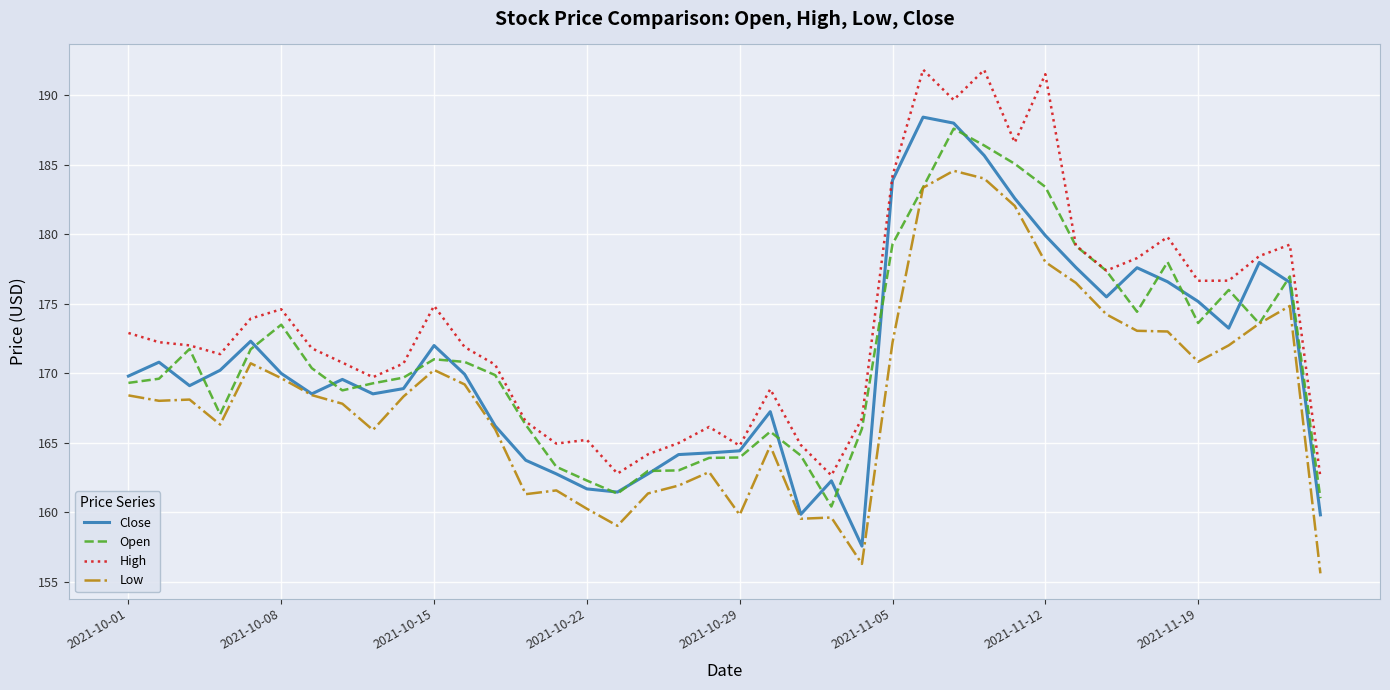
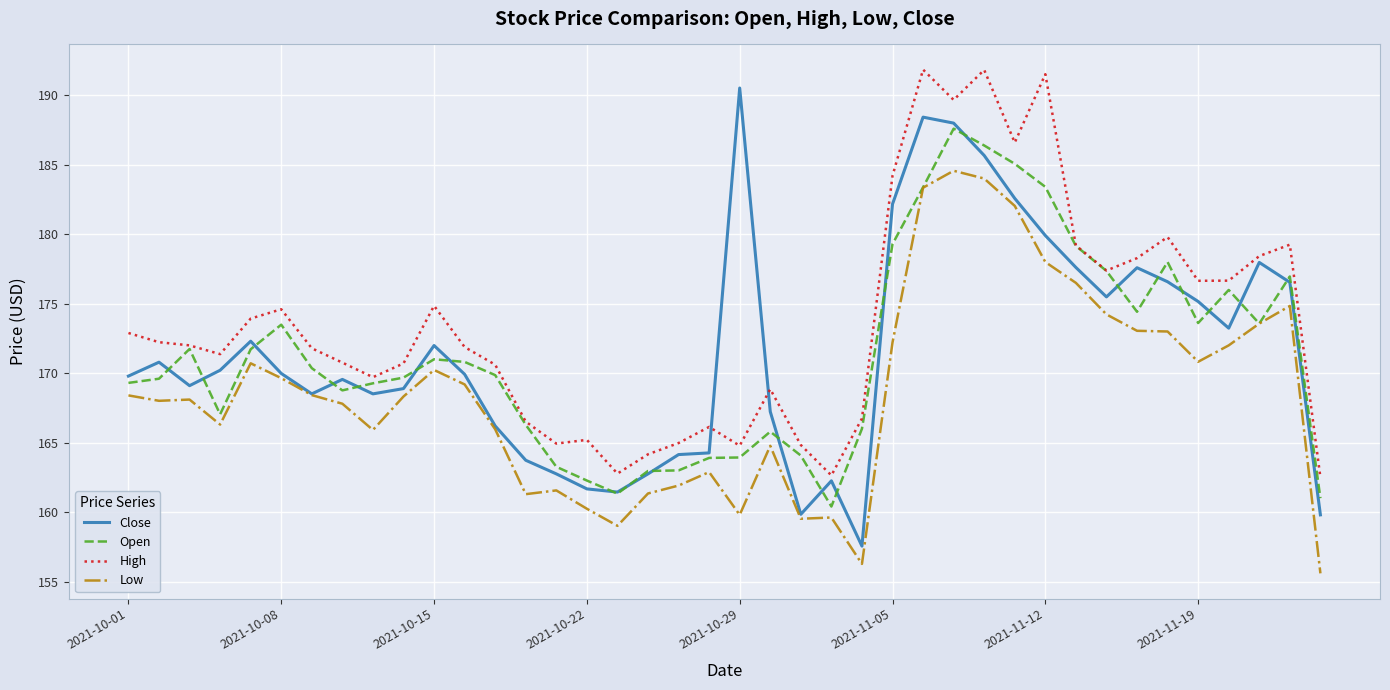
  {
    "Close": {
      "2021-10-01": 169.8,
      "2021-10-08": 170.0,
      "2021-10-15": 172.0,
      "2021-10-22": 161.7,
-     "2021-10-29": 164.4,
-     "2021-11-05": 183.9,
+     "2021-10-29": 190.5,
+     "2021-11-05": 182.2,
      "2021-11-12": 179.9,
      "2021-11-19": 175.2
    },
    "Open": {
      "2021-10-01": 169.3,
      "2021-10-08": 173.5,
      "2021-10-15": 171.0,
      "2021-10-22": 162.3,
      "2021-10-29": 163.9,
      "2021-11-05": 179.3,
      "2021-11-12": 183.4,
      "2021-11-19": 173.6
    },
    "High": {
      "2021-10-01": 172.9,
      "2021-10-08": 174.6,
      "2021-10-15": 174.9,
      "2021-10-22": 165.2,
      "2021-10-29": 164.8,
      "2021-11-05": 184.2,
      "2021-11-12": 191.5,
      "2021-11-19": 176.6
    },
    "Low": {
      "2021-10-01": 168.4,
      "2021-10-08": 169.6,
      "2021-10-15": 170.2,
      "2021-10-22": 160.2,
      "2021-10-29": 159.8,
      "2021-11-05": 172.2,
      "2021-11-12": 178.0,
      "2021-11-19": 170.8
    }
  }
